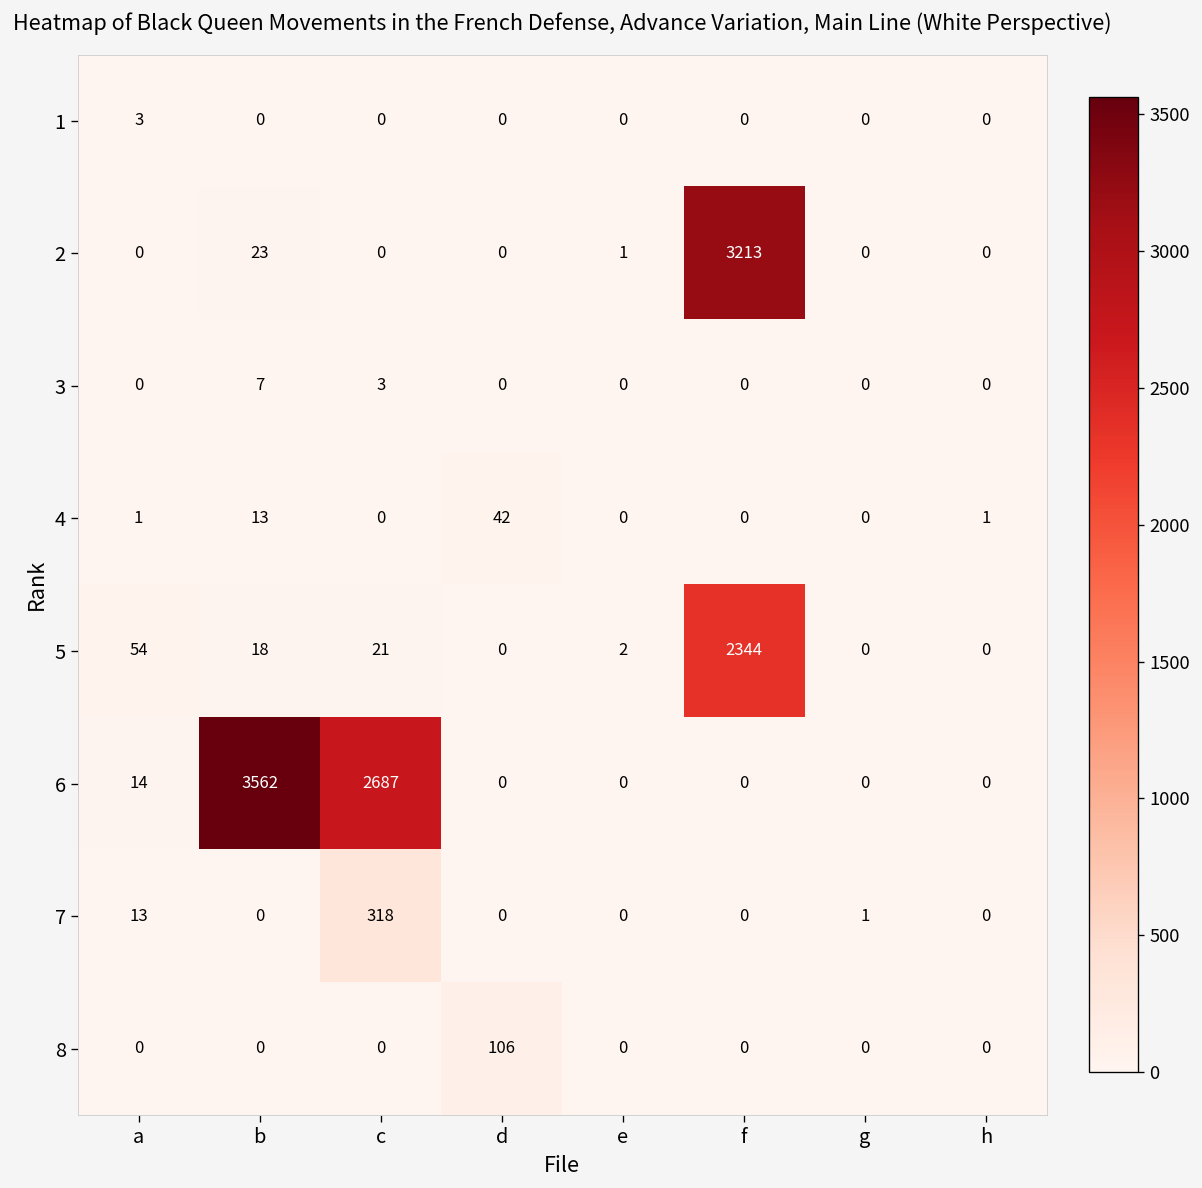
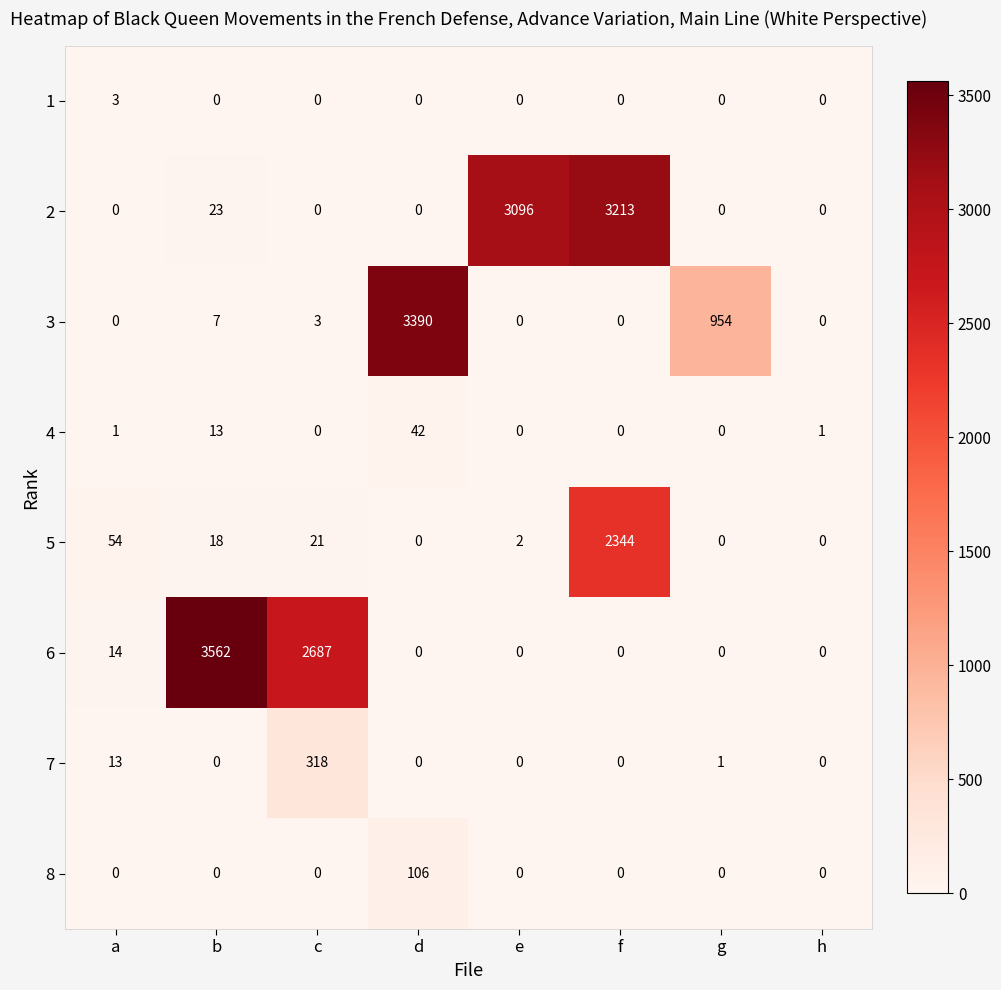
  {
    "1": {
      "a": 3,
      "b": 0,
      "c": 0,
      "d": 0,
      "e": 0,
      "f": 0,
      "g": 0,
      "h": 0
    },
    "2": {
      "a": 0,
      "b": 23,
      "c": 0,
      "d": 0,
-     "e": 1,
+     "e": 3096,
      "f": 3213,
      "g": 0,
      "h": 0
    },
    "3": {
      "a": 0,
      "b": 7,
      "c": 3,
-     "d": 0,
+     "d": 3390,
      "e": 0,
      "f": 0,
-     "g": 0,
+     "g": 954,
      "h": 0
    },
    "4": {
      "a": 1,
      "b": 13,
      "c": 0,
      "d": 42,
      "e": 0,
      "f": 0,
      "g": 0,
      "h": 1
    },
    "5": {
      "a": 54,
      "b": 18,
      "c": 21,
      "d": 0,
      "e": 2,
      "f": 2344,
      "g": 0,
      "h": 0
    },
    "6": {
      "a": 14,
      "b": 3562,
      "c": 2687,
      "d": 0,
      "e": 0,
      "f": 0,
      "g": 0,
      "h": 0
    },
    "7": {
      "a": 13,
      "b": 0,
      "c": 318,
      "d": 0,
      "e": 0,
      "f": 0,
      "g": 1,
      "h": 0
    },
    "8": {
      "a": 0,
      "b": 0,
      "c": 0,
      "d": 106,
      "e": 0,
      "f": 0,
      "g": 0,
      "h": 0
    }
  }
